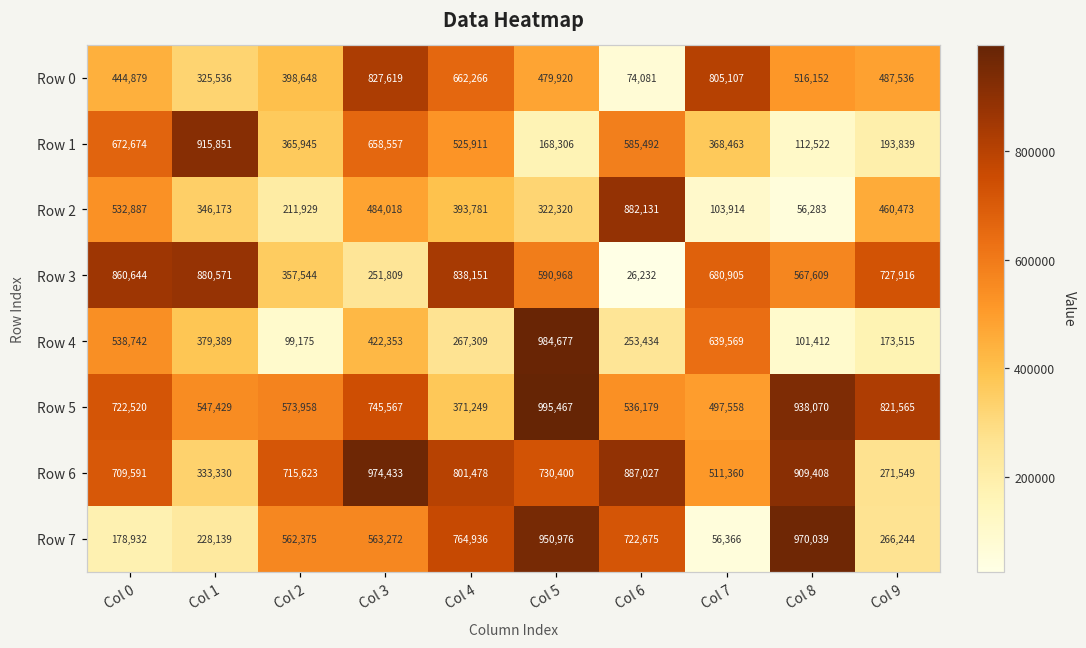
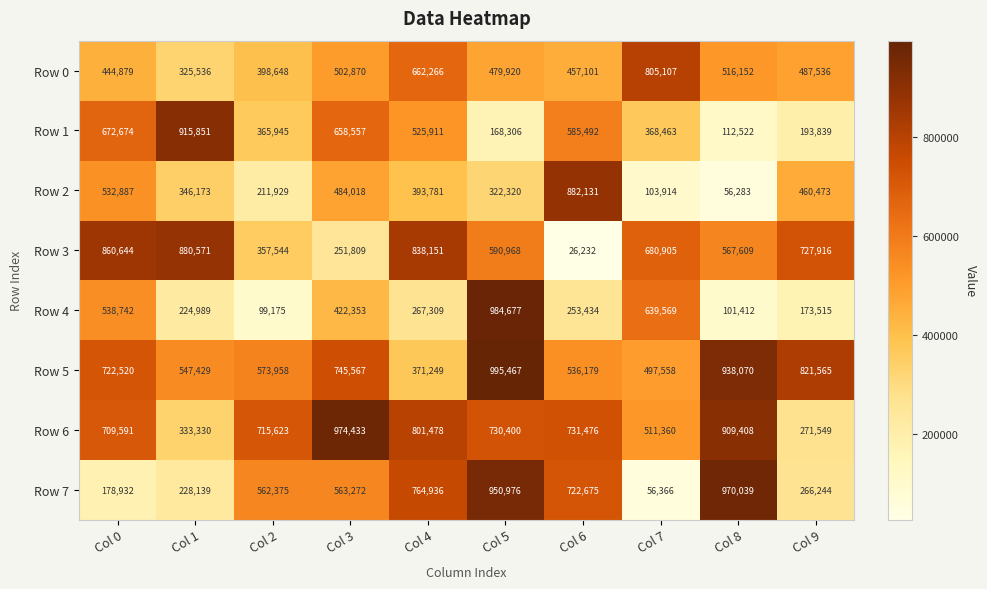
  {
    "Row 0": {
      "Col 0": "444,879",
      "Col 1": "325,536",
      "Col 2": "398,648",
-     "Col 3": "827,619",
+     "Col 3": "502,870",
      "Col 4": "662,266",
      "Col 5": "479,920",
-     "Col 6": "74,081",
+     "Col 6": "457,101",
      "Col 7": "805,107",
      "Col 8": "516,152",
      "Col 9": "487,536"
    },
    "Row 1": {
      "Col 0": "672,674",
      "Col 1": "915,851",
      "Col 2": "365,945",
      "Col 3": "658,557",
      "Col 4": "525,911",
      "Col 5": "168,306",
      "Col 6": "585,492",
      "Col 7": "368,463",
      "Col 8": "112,522",
      "Col 9": "193,839"
    },
    "Row 2": {
      "Col 0": "532,887",
      "Col 1": "346,173",
      "Col 2": "211,929",
      "Col 3": "484,018",
      "Col 4": "393,781",
      "Col 5": "322,320",
      "Col 6": "882,131",
      "Col 7": "103,914",
      "Col 8": "56,283",
      "Col 9": "460,473"
    },
    "Row 3": {
      "Col 0": "860,644",
      "Col 1": "880,571",
      "Col 2": "357,544",
      "Col 3": "251,809",
      "Col 4": "838,151",
      "Col 5": "590,968",
      "Col 6": "26,232",
      "Col 7": "680,905",
      "Col 8": "567,609",
      "Col 9": "727,916"
    },
    "Row 4": {
      "Col 0": "538,742",
-     "Col 1": "379,389",
+     "Col 1": "224,989",
      "Col 2": "99,175",
      "Col 3": "422,353",
      "Col 4": "267,309",
      "Col 5": "984,677",
      "Col 6": "253,434",
      "Col 7": "639,569",
      "Col 8": "101,412",
      "Col 9": "173,515"
    },
    "Row 5": {
      "Col 0": "722,520",
      "Col 1": "547,429",
      "Col 2": "573,958",
      "Col 3": "745,567",
      "Col 4": "371,249",
      "Col 5": "995,467",
      "Col 6": "536,179",
      "Col 7": "497,558",
      "Col 8": "938,070",
      "Col 9": "821,565"
    },
    "Row 6": {
      "Col 0": "709,591",
      "Col 1": "333,330",
      "Col 2": "715,623",
      "Col 3": "974,433",
      "Col 4": "801,478",
      "Col 5": "730,400",
-     "Col 6": "887,027",
+     "Col 6": "731,476",
      "Col 7": "511,360",
      "Col 8": "909,408",
      "Col 9": "271,549"
    },
    "Row 7": {
      "Col 0": "178,932",
      "Col 1": "228,139",
      "Col 2": "562,375",
      "Col 3": "563,272",
      "Col 4": "764,936",
      "Col 5": "950,976",
      "Col 6": "722,675",
      "Col 7": "56,366",
      "Col 8": "970,039",
      "Col 9": "266,244"
    }
  }
